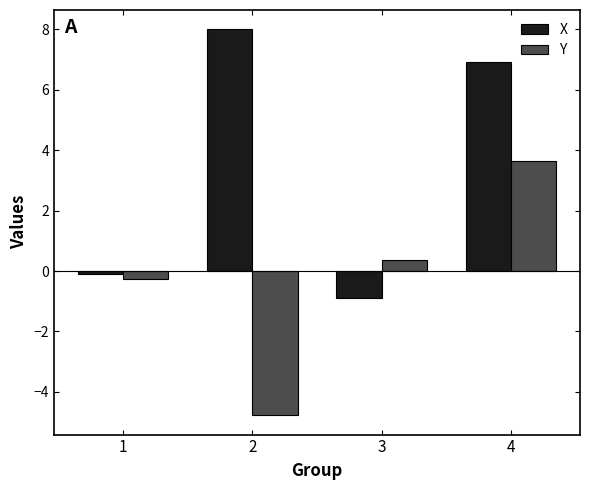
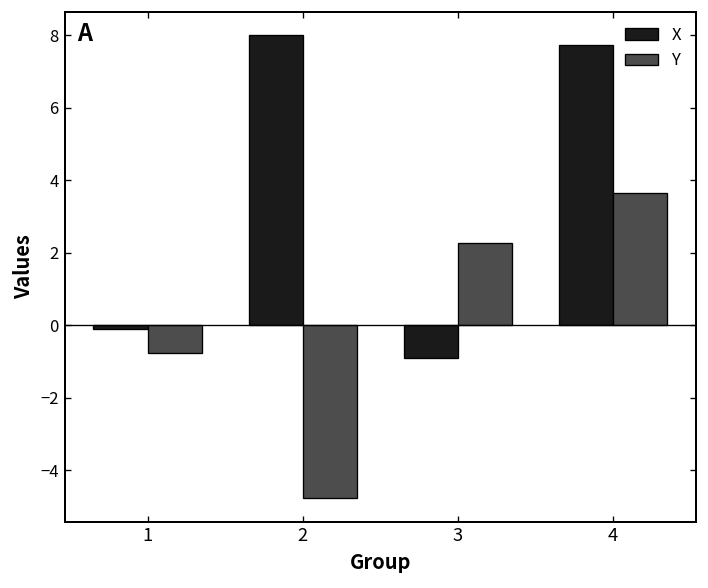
  {
    "X": {
      "1": -0.1,
      "2": 8.0,
      "3": -0.9,
-     "4": 6.9
+     "4": 7.7
    },
    "Y": {
-     "1": -0.3,
+     "1": -0.8,
      "2": -4.8,
-     "3": 0.4,
+     "3": 2.3,
      "4": 3.6
    }
  }
